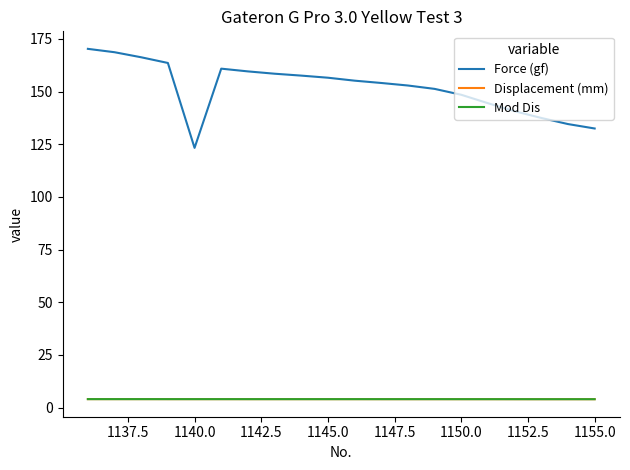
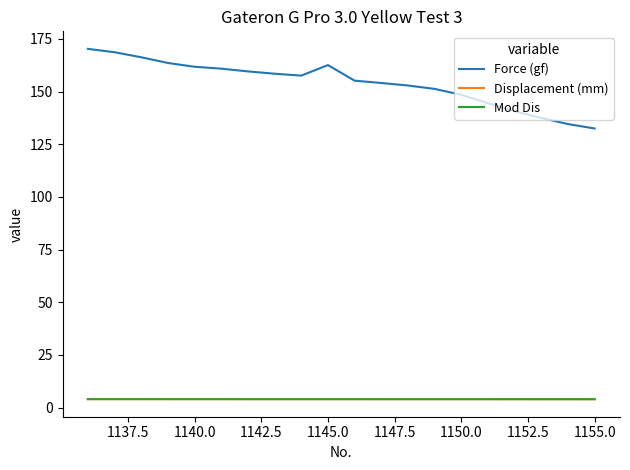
  {
    "Force (gf)": {
-     "1140.0": 123,
-     "1145.0": 157,
+     "1140.0": 162,
+     "1145.0": 163,
      "1155.0": 133
    },
    "Mod Dis": {
      "1140.0": 4,
      "1145.0": 4,
      "1150.0": 4,
      "1155.0": 4
    }
  }
